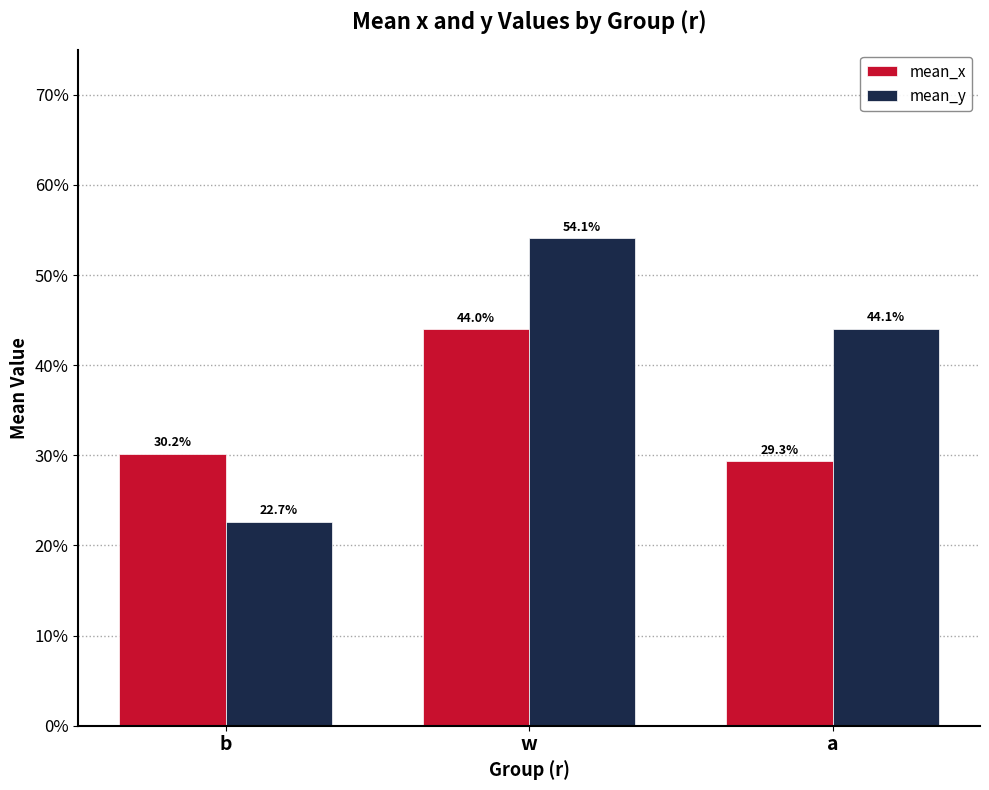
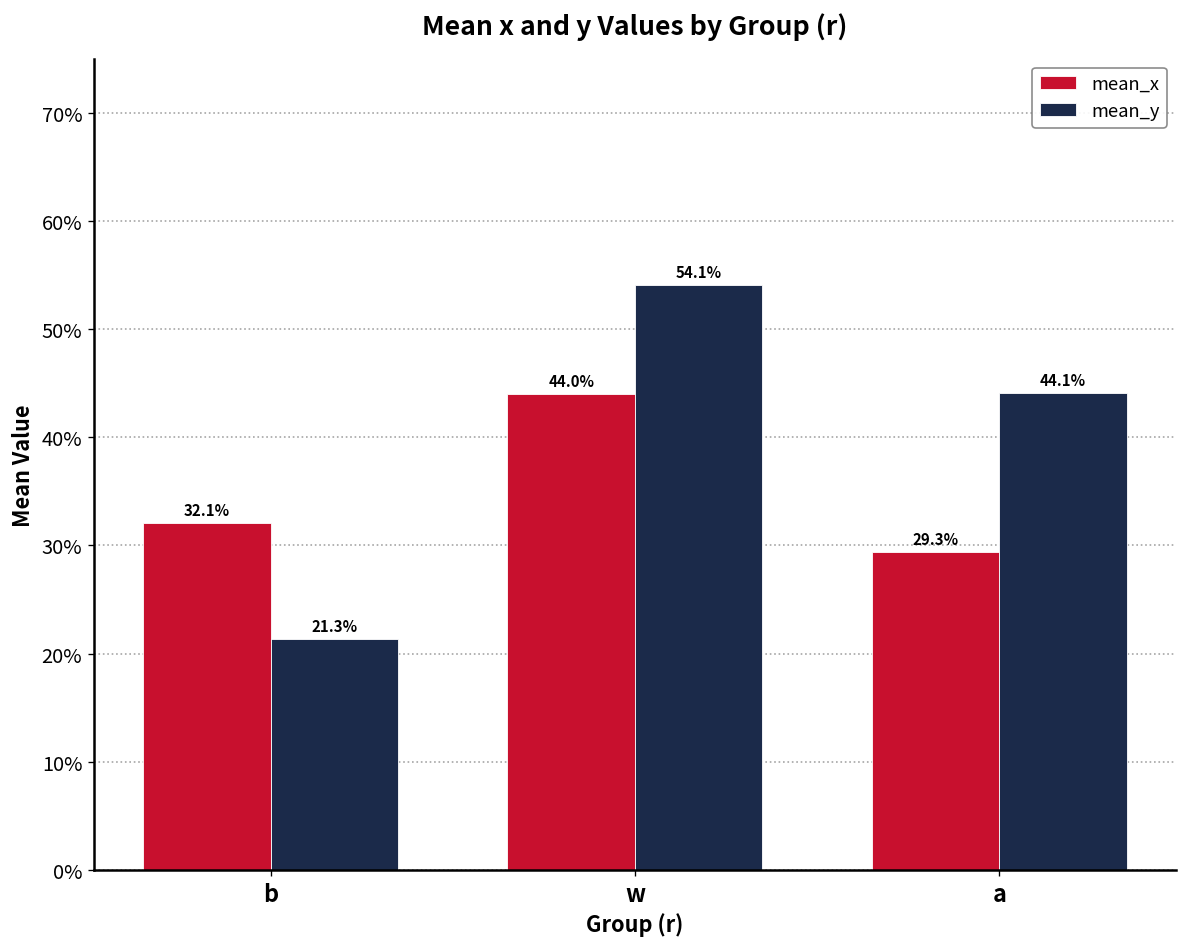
  {
    "mean_x": {
-     "b": "30.2%",
+     "b": "32.1%",
      "w": "44.0%",
      "a": "29.3%"
    },
    "mean_y": {
-     "b": "22.7%",
+     "b": "21.3%",
      "w": "54.1%",
      "a": "44.1%"
    }
  }
